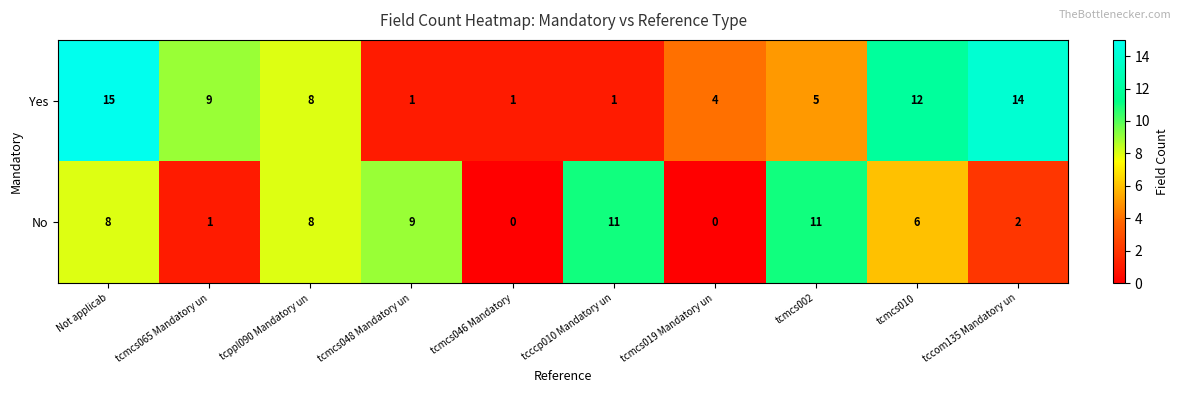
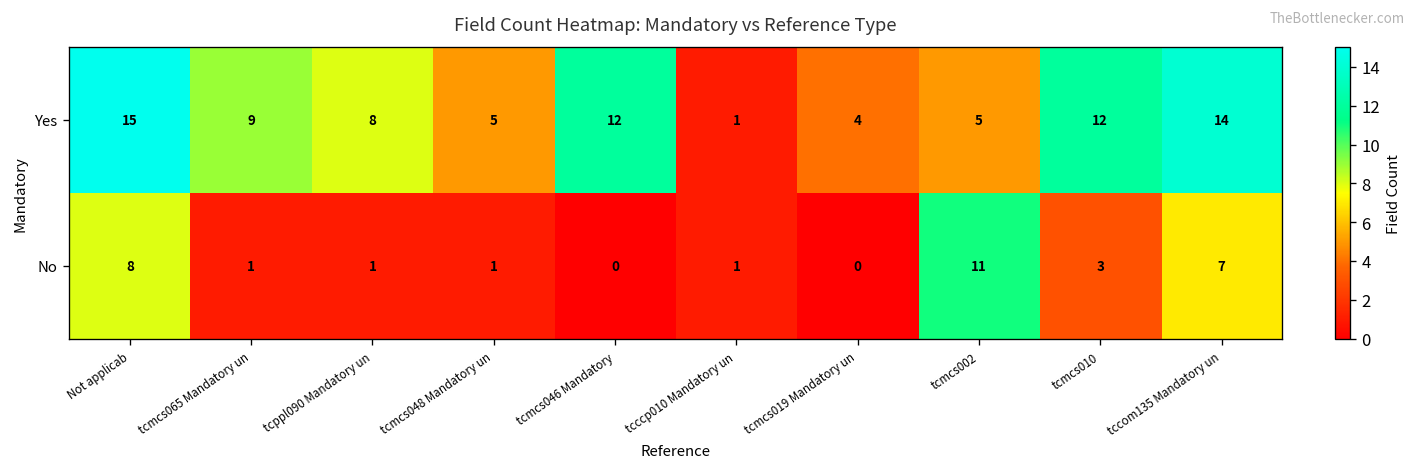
  {
    "Yes": {
      "Not applicab": 15,
      "tcmcs065 Mandatory un": 9,
      "tcppl090 Mandatory un": 8,
-     "tcmcs048 Mandatory un": 1,
-     "tcmcs046 Mandatory": 1,
+     "tcmcs048 Mandatory un": 5,
+     "tcmcs046 Mandatory": 12,
      "tcccp010 Mandatory un": 1,
      "tcmcs019 Mandatory un": 4,
      "tcmcs002": 5,
      "tcmcs010": 12,
      "tccom135 Mandatory un": 14
    },
    "No": {
      "Not applicab": 8,
      "tcmcs065 Mandatory un": 1,
-     "tcppl090 Mandatory un": 8,
-     "tcmcs048 Mandatory un": 9,
+     "tcppl090 Mandatory un": 1,
+     "tcmcs048 Mandatory un": 1,
      "tcmcs046 Mandatory": 0,
-     "tcccp010 Mandatory un": 11,
+     "tcccp010 Mandatory un": 1,
      "tcmcs019 Mandatory un": 0,
      "tcmcs002": 11,
-     "tcmcs010": 6,
-     "tccom135 Mandatory un": 2
+     "tcmcs010": 3,
+     "tccom135 Mandatory un": 7
    }
  }
